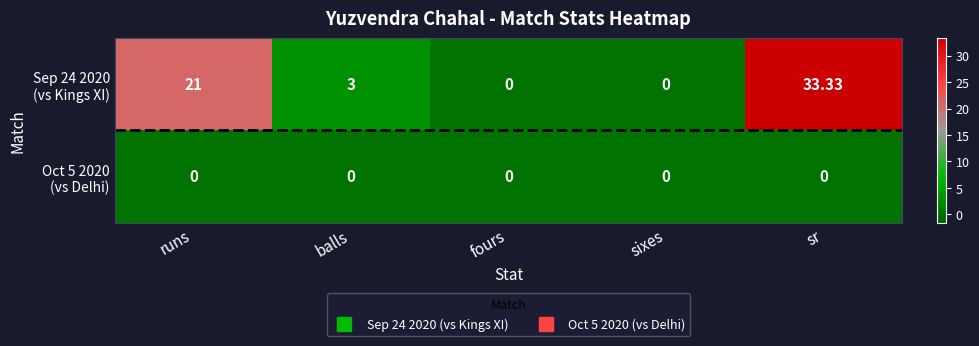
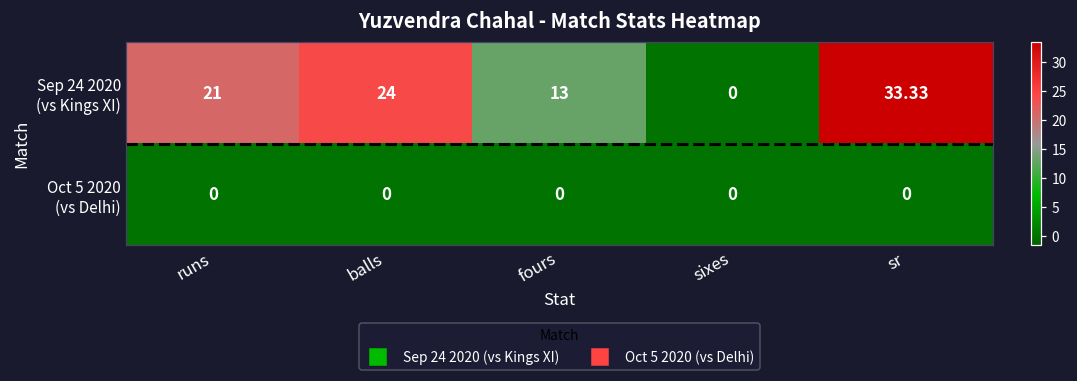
  {
    "Sep 24 2020 (vs Kings XI)": {
      "runs": 21,
-     "balls": 3,
-     "fours": 0,
+     "balls": 24,
+     "fours": 13,
      "sixes": 0,
      "sr": 33.33
    },
    "Oct 5 2020 (vs Delhi)": {
      "runs": 0,
      "balls": 0,
      "fours": 0,
      "sixes": 0,
      "sr": 0
    }
  }
